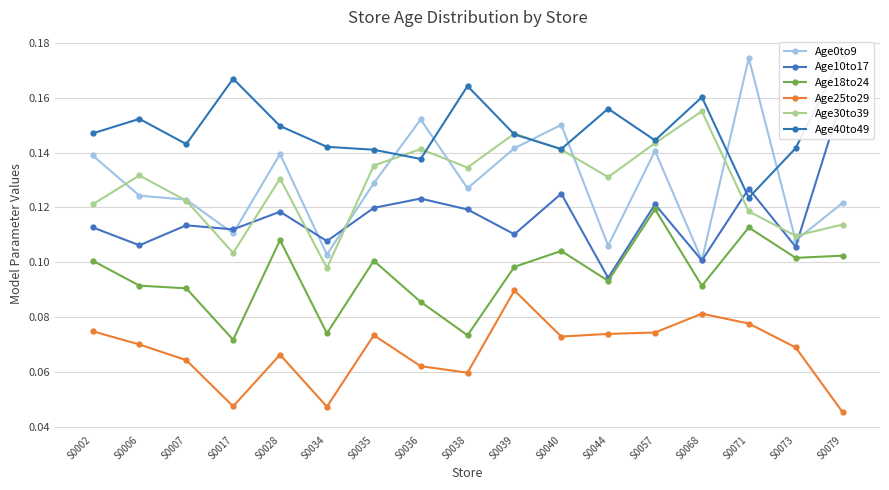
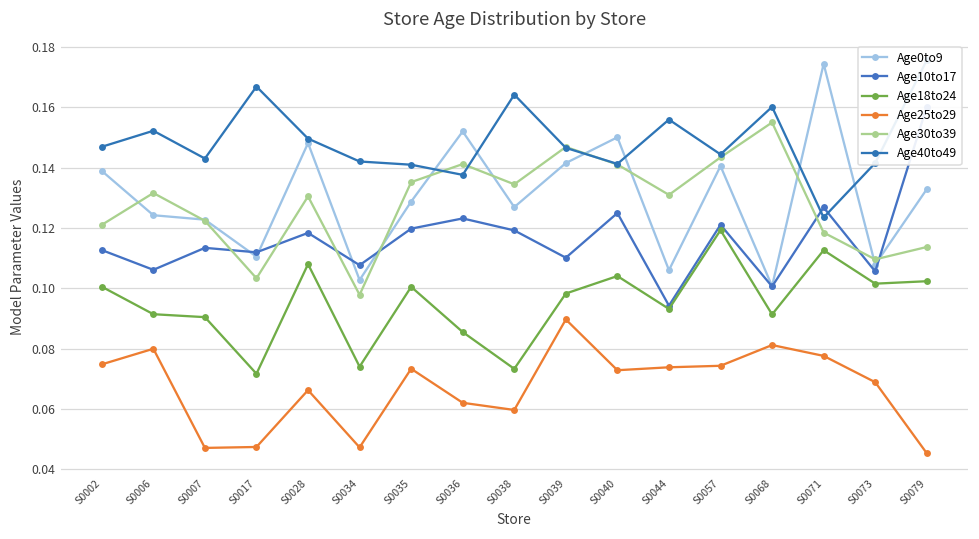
  {
    "Age0to9": {
      "S0002": 0.139,
      "S0006": 0.124,
      "S0017": 0.111,
-     "S0028": 0.139,
+     "S0028": 0.148,
      "S0034": 0.103,
      "S0035": 0.129,
      "S0036": 0.152,
      "S0038": 0.127,
      "S0039": 0.142,
      "S0040": 0.150,
      "S0044": 0.106,
      "S0057": 0.141,
      "S0071": 0.174,
      "S0073": 0.108,
-     "S0079": 0.122
+     "S0079": 0.133
    },
    "Age18to24": {
      "S0002": 0.101,
      "S0006": 0.091,
      "S0007": 0.090,
      "S0017": 0.072,
      "S0028": 0.108,
      "S0034": 0.074,
      "S0035": 0.101,
      "S0036": 0.086,
      "S0038": 0.073,
      "S0039": 0.098,
      "S0040": 0.104,
      "S0044": 0.093,
      "S0057": 0.119,
      "S0068": 0.091,
      "S0071": 0.113,
      "S0073": 0.102,
      "S0079": 0.102
    },
    "Age25to29": {
      "S0002": 0.075,
-     "S0006": 0.07,
-     "S0007": 0.064,
+     "S0006": 0.08,
+     "S0007": 0.047,
      "S0017": 0.047,
      "S0028": 0.066,
      "S0034": 0.047,
      "S0035": 0.073,
      "S0036": 0.062,
      "S0038": 0.060,
      "S0039": 0.090,
      "S0040": 0.073,
      "S0044": 0.074,
      "S0057": 0.074,
      "S0068": 0.081,
      "S0071": 0.078,
      "S0073": 0.069,
      "S0079": 0.045
    },
    "Age30to39": {
      "S0002": 0.121,
      "S0006": 0.132,
      "S0017": 0.103,
      "S0028": 0.131,
      "S0034": 0.098,
      "S0035": 0.135,
      "S0036": 0.141,
      "S0038": 0.135,
      "S0044": 0.131,
      "S0057": 0.143,
      "S0068": 0.155,
      "S0071": 0.119,
      "S0073": 0.110,
      "S0079": 0.114
    }
  }
